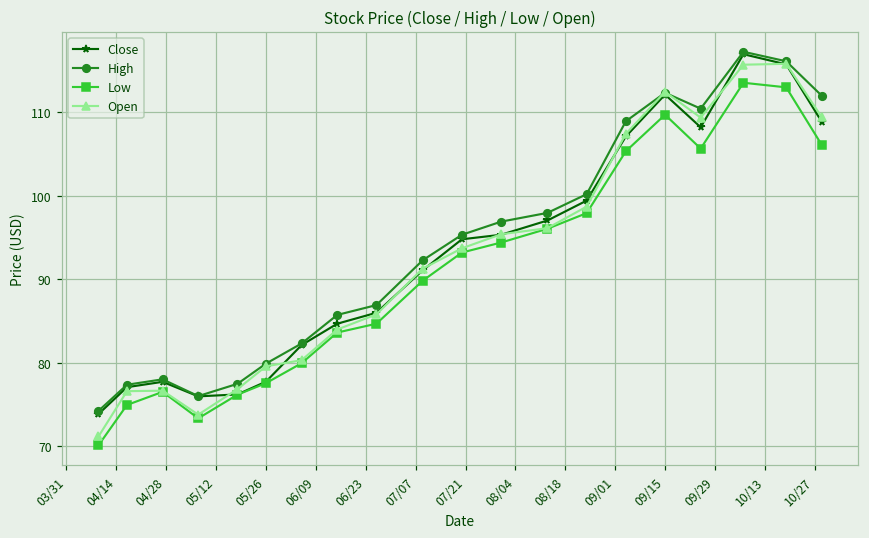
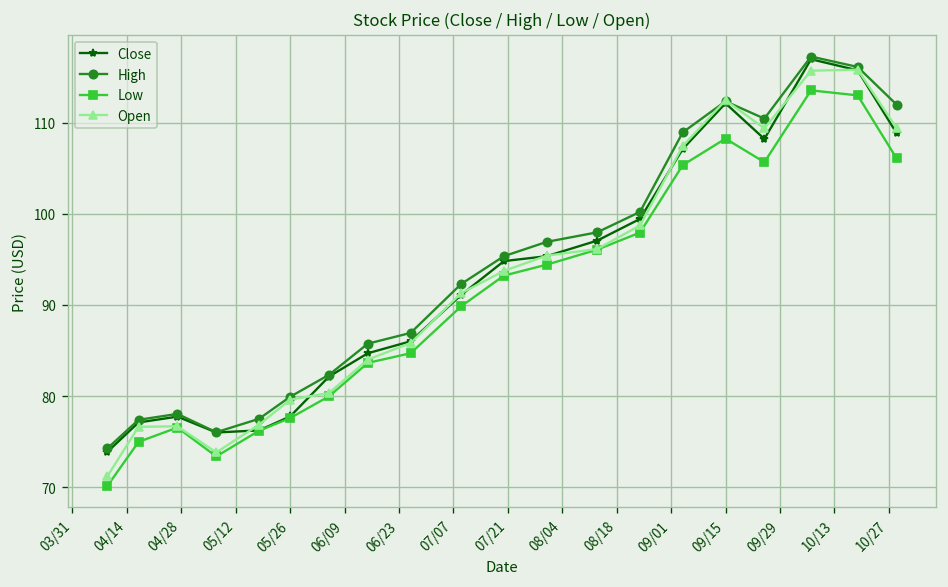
  {
    "Low": {
-     "09/15": 110
+     "09/15": 108
    }
  }
